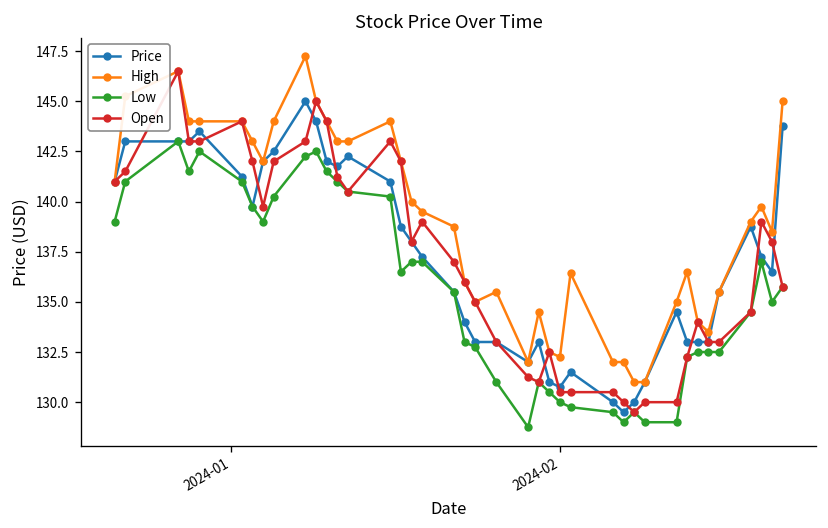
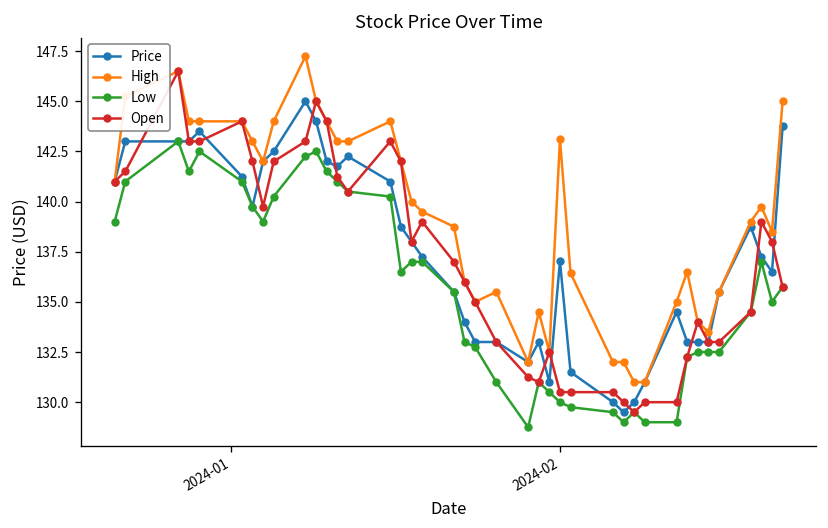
  {
    "Price": {
-     "2024-02": 130.8
+     "2024-02": 137.0
    },
    "High": {
-     "2024-02": 132.3
+     "2024-02": 143.1
    },
    "Low": {
      "2024-02": 130.0
    },
    "Open": {
      "2024-02": 130.5
    }
  }
